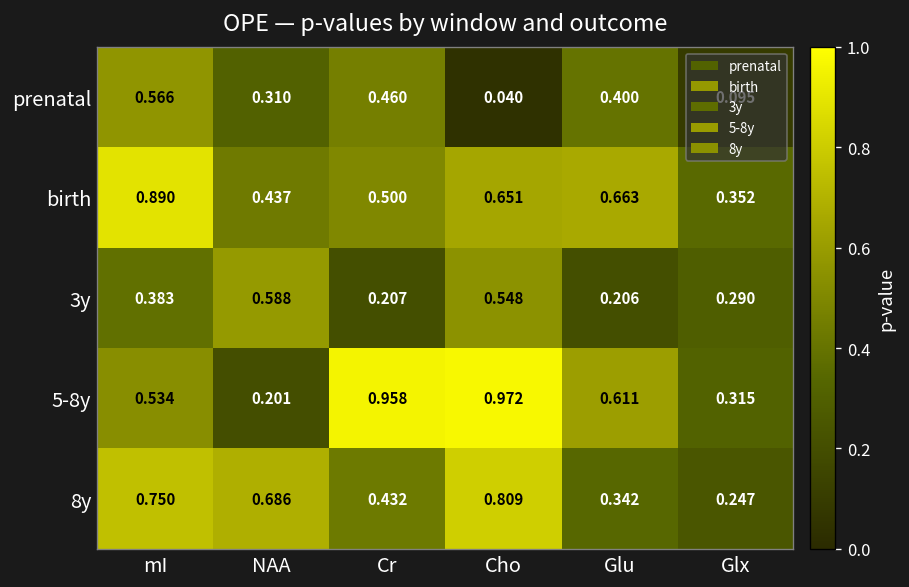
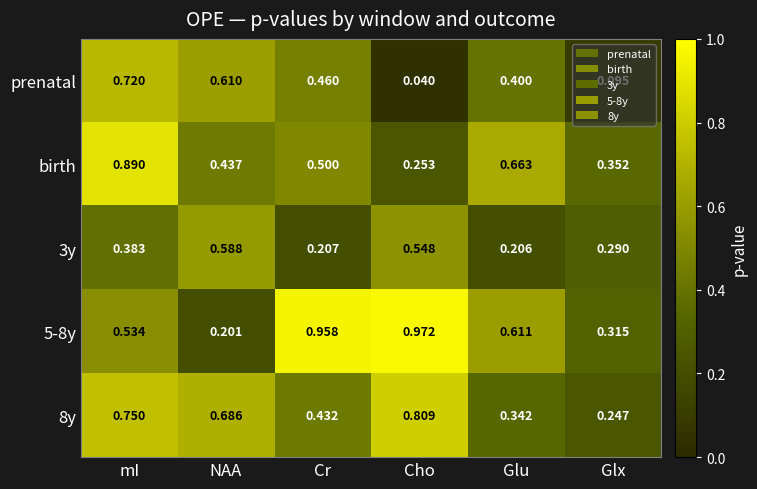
  {
    "prenatal": {
-     "mI": 0.566,
-     "NAA": 0.310,
+     "mI": 0.720,
+     "NAA": 0.610,
      "Cr": 0.460,
      "Cho": 0.040,
      "Glu": 0.400
    },
    "birth": {
      "mI": 0.890,
      "NAA": 0.437,
      "Cr": 0.500,
-     "Cho": 0.651,
+     "Cho": 0.253,
      "Glu": 0.663,
      "Glx": 0.352
    },
    "3y": {
      "mI": 0.383,
      "NAA": 0.588,
      "Cr": 0.207,
      "Cho": 0.548,
      "Glu": 0.206,
      "Glx": 0.290
    },
    "5-8y": {
      "mI": 0.534,
      "NAA": 0.201,
      "Cr": 0.958,
      "Cho": 0.972,
      "Glu": 0.611,
      "Glx": 0.315
    },
    "8y": {
      "mI": 0.750,
      "NAA": 0.686,
      "Cr": 0.432,
      "Cho": 0.809,
      "Glu": 0.342,
      "Glx": 0.247
    }
  }
